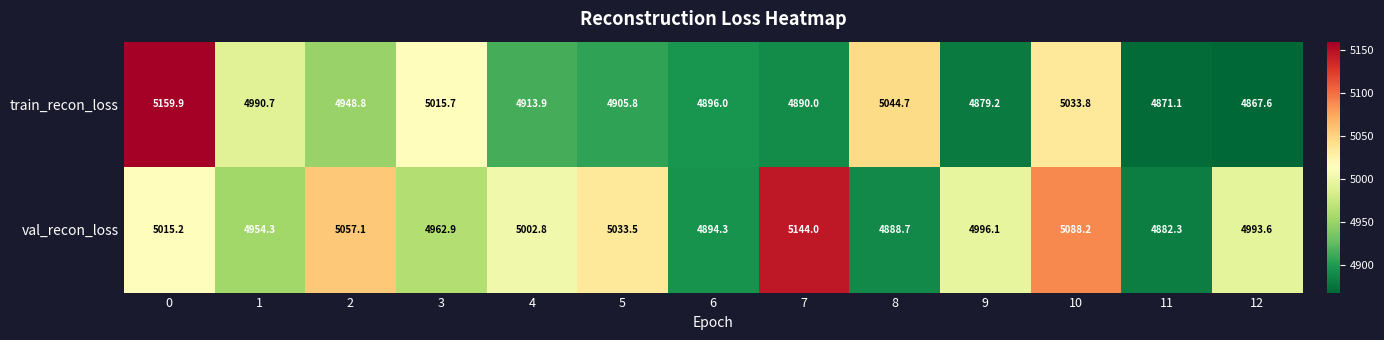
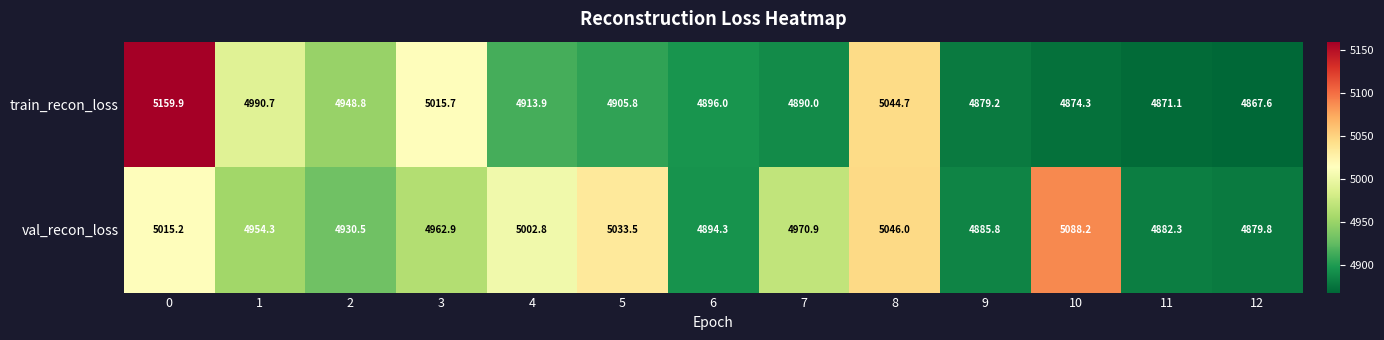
  {
    "train_recon_loss": {
      "0": 5159.9,
      "1": 4990.7,
      "2": 4948.8,
      "3": 5015.7,
      "4": 4913.9,
      "5": 4905.8,
      "6": 4896.0,
      "7": 4890.0,
      "8": 5044.7,
      "9": 4879.2,
-     "10": 5033.8,
+     "10": 4874.3,
      "11": 4871.1,
      "12": 4867.6
    },
    "val_recon_loss": {
      "0": 5015.2,
      "1": 4954.3,
-     "2": 5057.1,
+     "2": 4930.5,
      "3": 4962.9,
      "4": 5002.8,
      "5": 5033.5,
      "6": 4894.3,
-     "7": 5144.0,
-     "8": 4888.7,
-     "9": 4996.1,
+     "7": 4970.9,
+     "8": 5046.0,
+     "9": 4885.8,
      "10": 5088.2,
      "11": 4882.3,
-     "12": 4993.6
+     "12": 4879.8
    }
  }
